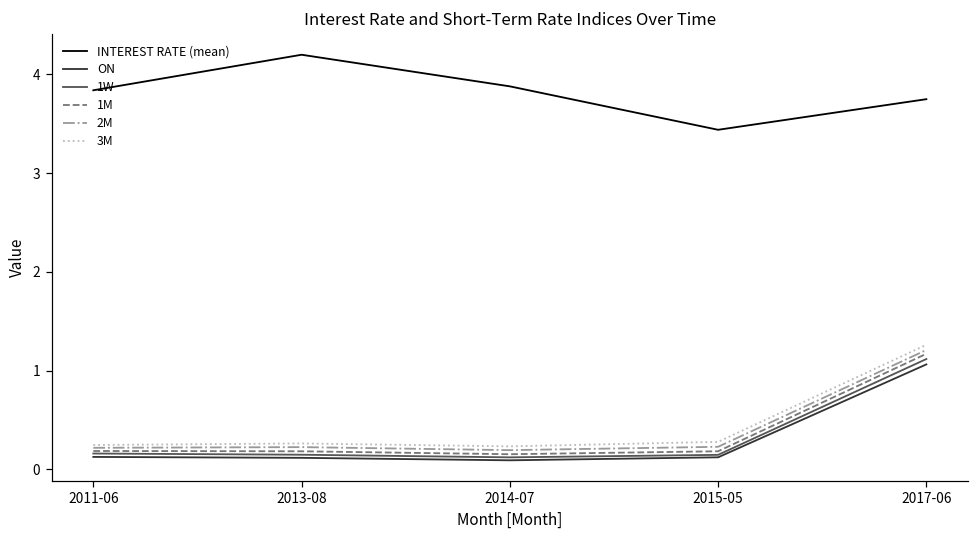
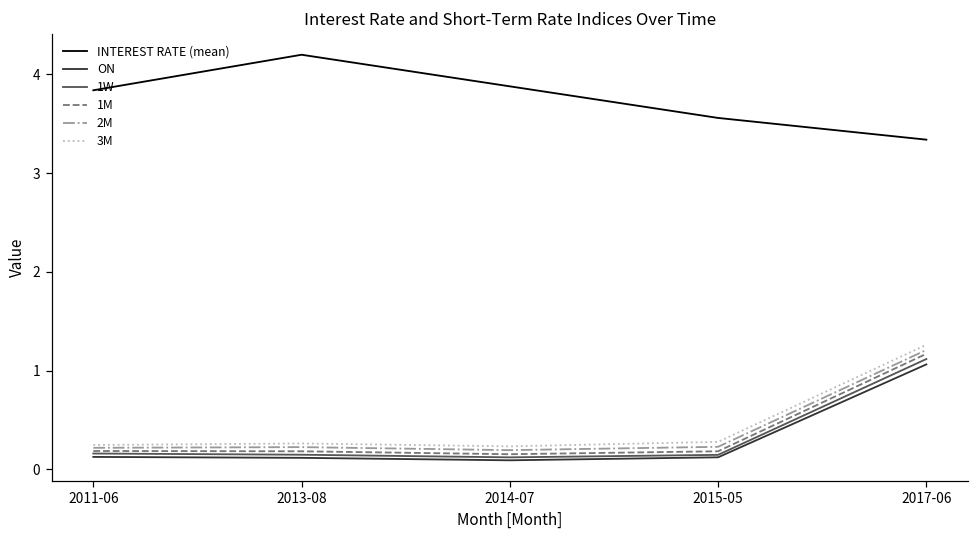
  {
    "INTEREST RATE (mean)": {
      "2011-06": 3.8,
      "2013-08": 4.2,
      "2014-07": 3.9,
-     "2015-05": 3.4,
-     "2017-06": 3.8
+     "2015-05": 3.6,
+     "2017-06": 3.3
    }
  }
